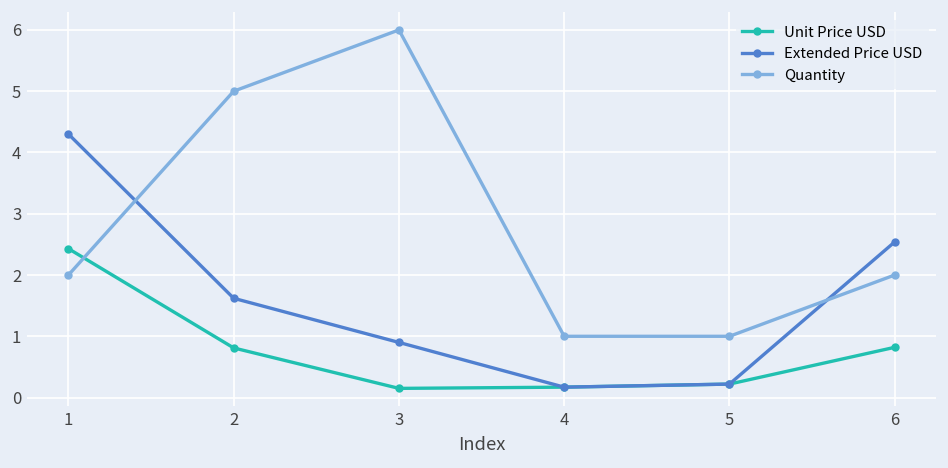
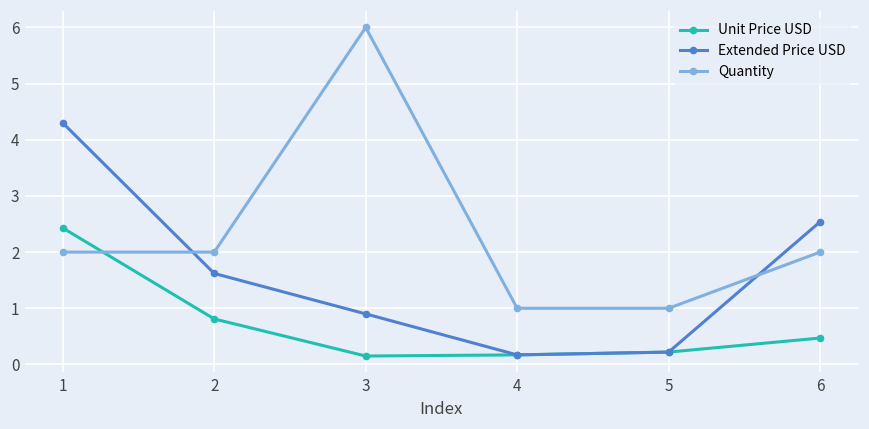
  {
    "Unit Price USD": {
      "1": 2.4,
      "2": 0.8,
      "3": 0.2,
-     "6": 0.8
+     "6": 0.5
    },
    "Extended Price USD": {
      "1": 4.3,
      "2": 1.6,
      "3": 0.9,
      "6": 2.5
    },
    "Quantity": {
      "1": 2,
-     "2": 5,
+     "2": 2,
      "3": 6,
      "4": 1,
      "5": 1,
      "6": 2
    }
  }
